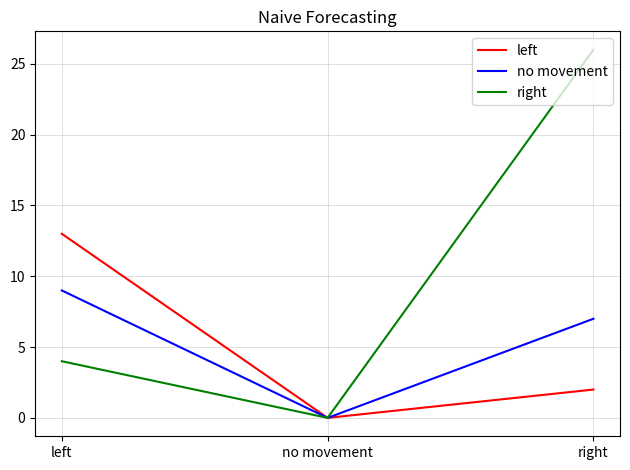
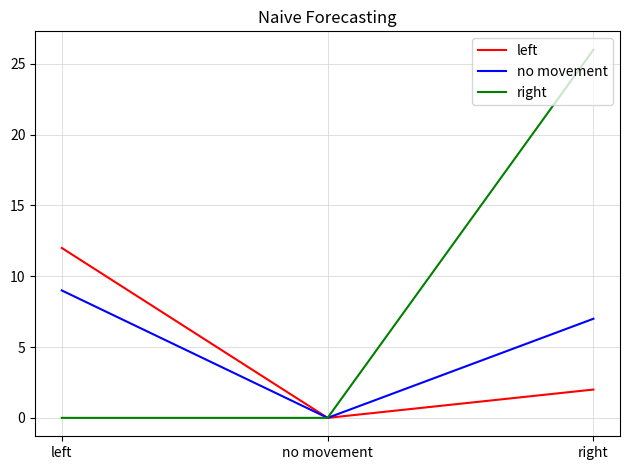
  {
    "left": {
-     "left": 13,
+     "left": 12,
      "right": 2
    },
    "no movement": {
      "left": 9,
      "right": 7
    },
    "right": {
-     "left": 4
+     "left": 0
    }
  }
